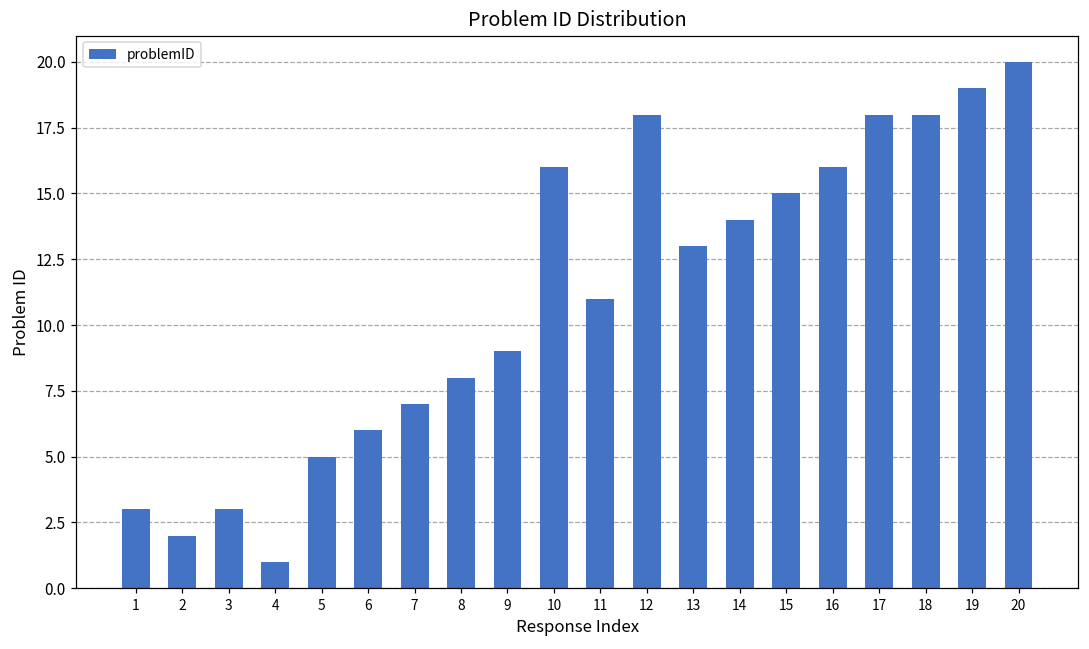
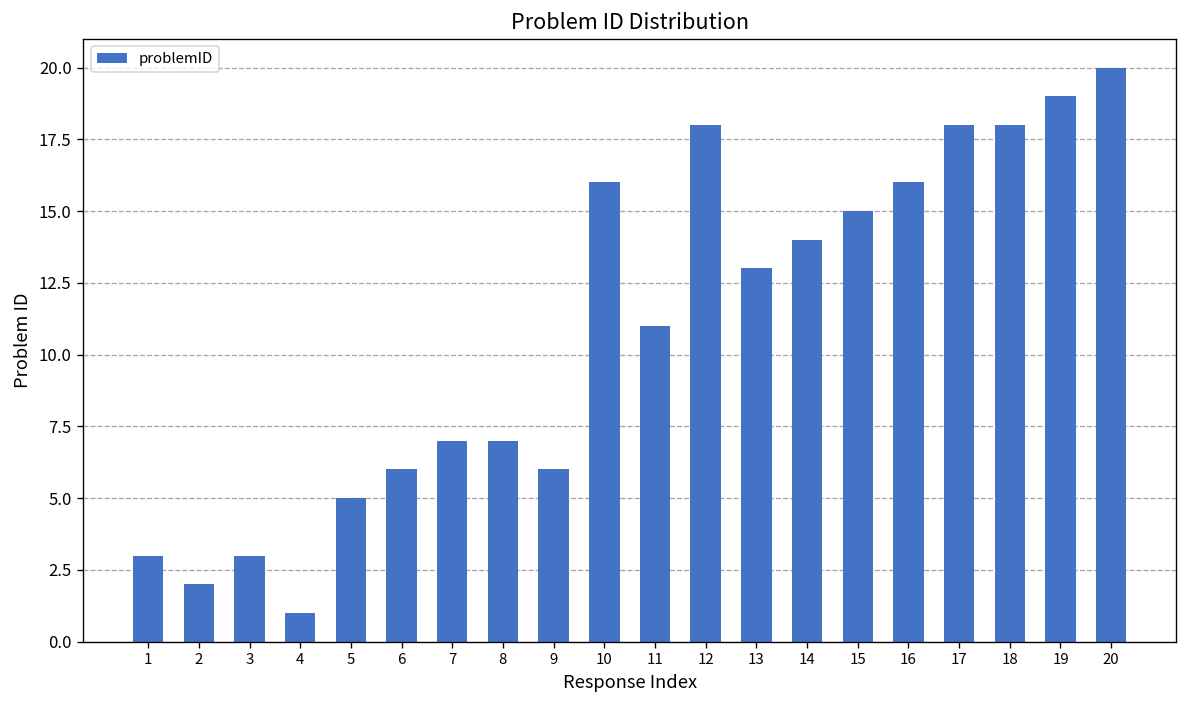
  {
    "1": 3,
    "2": 2,
    "3": 3,
    "4": 1,
    "5": 5,
    "6": 6,
    "7": 7,
-   "8": 8,
-   "9": 9,
+   "8": 7,
+   "9": 6,
    "10": 16,
    "11": 11,
    "12": 18,
    "13": 13,
    "14": 14,
    "15": 15,
    "16": 16,
    "17": 18,
    "18": 18,
    "19": 19,
    "20": 20
  }
